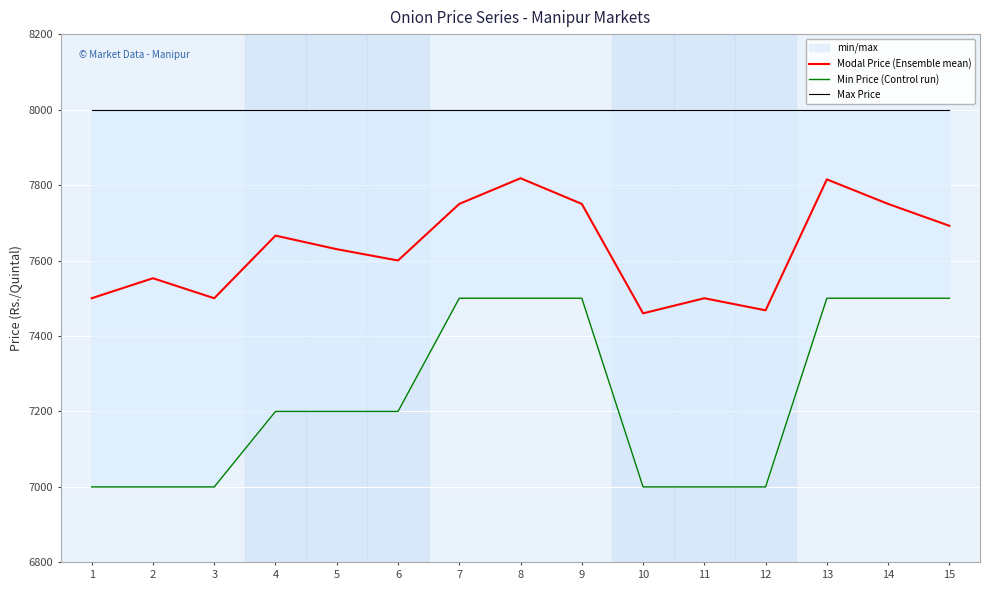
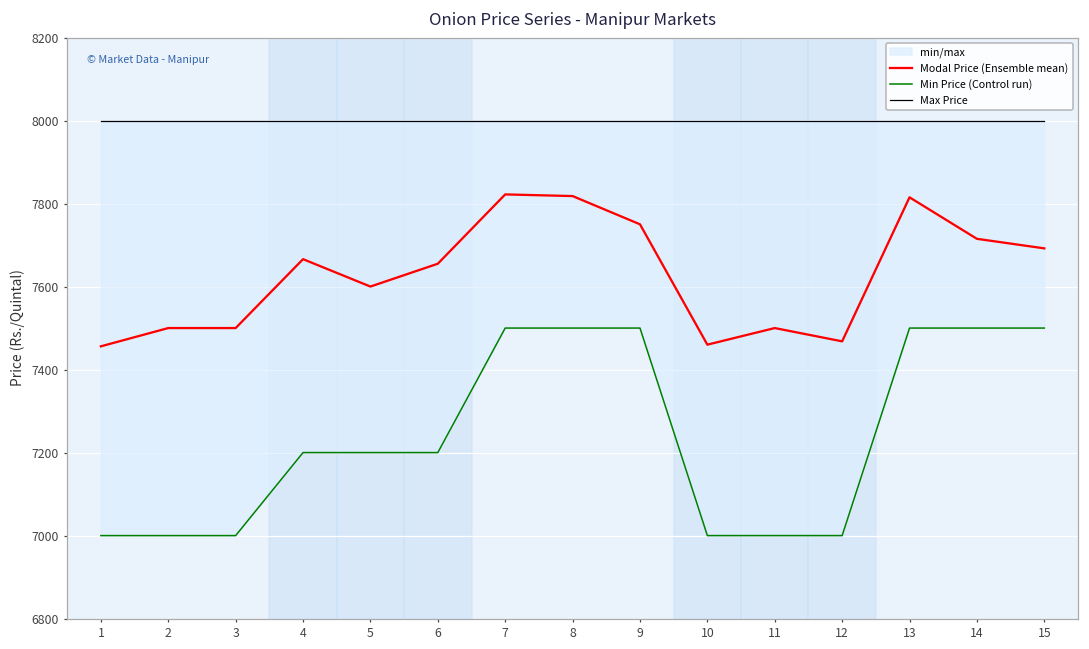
  {
    "Modal Price (Ensemble mean)": {
-     "1": 7500,
-     "2": 7550,
+     "1": 7460,
+     "2": 7500,
      "3": 7500,
      "4": 7670,
-     "5": 7630,
-     "6": 7600,
-     "7": 7750,
+     "5": 7600,
+     "6": 7660,
+     "7": 7820,
      "8": 7820,
      "9": 7750,
      "10": 7460,
      "11": 7500,
      "12": 7470,
      "13": 7820,
-     "14": 7750,
+     "14": 7720,
      "15": 7690
    },
    "Min Price (Control run)": {
      "1": 7000,
      "2": 7000,
      "3": 7000,
      "4": 7200,
      "5": 7200,
      "6": 7200,
      "7": 7500,
      "8": 7500,
      "9": 7500,
      "10": 7000,
      "11": 7000,
      "12": 7000,
      "13": 7500,
      "14": 7500,
      "15": 7500
    },
    "min/max": {
      "1": 8000,
      "2": 8000,
      "3": 8000,
      "4": 8000,
      "5": 8000,
      "6": 8000,
      "7": 8000,
      "8": 8000,
      "9": 8000,
      "10": 8000,
      "11": 8000,
      "12": 8000,
      "13": 8000,
      "14": 8000,
      "15": 8000
    }
  }
